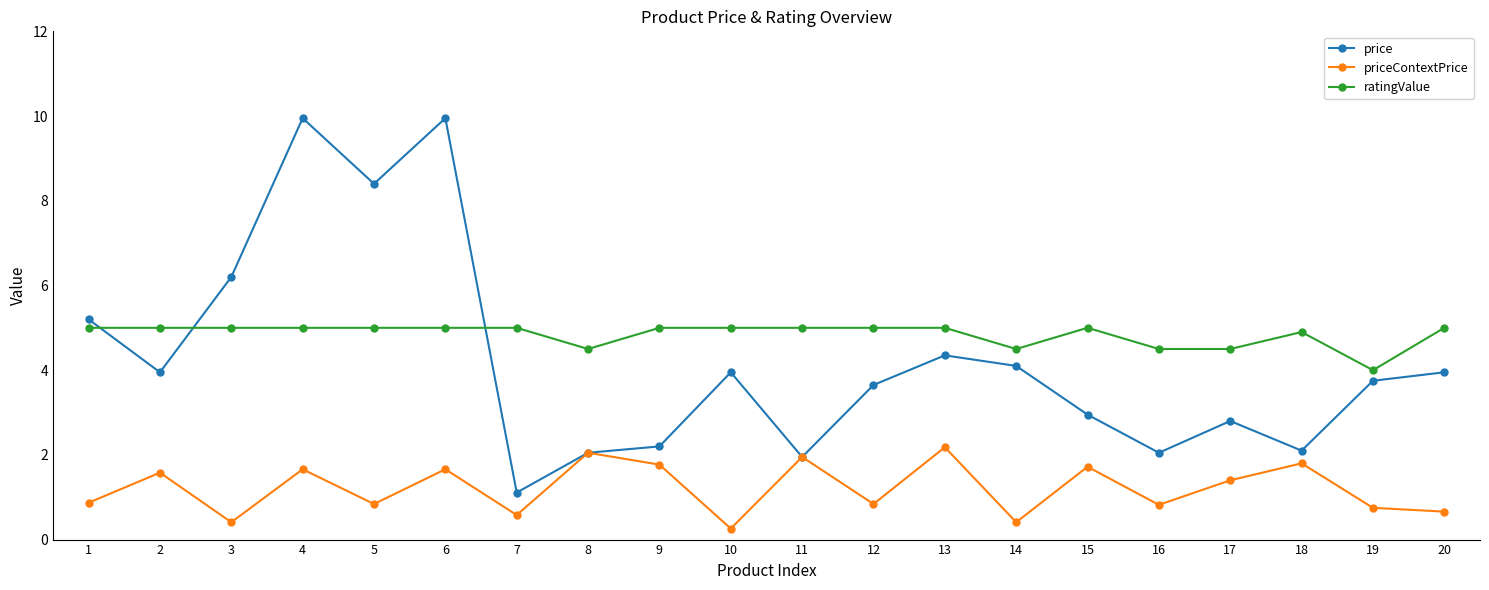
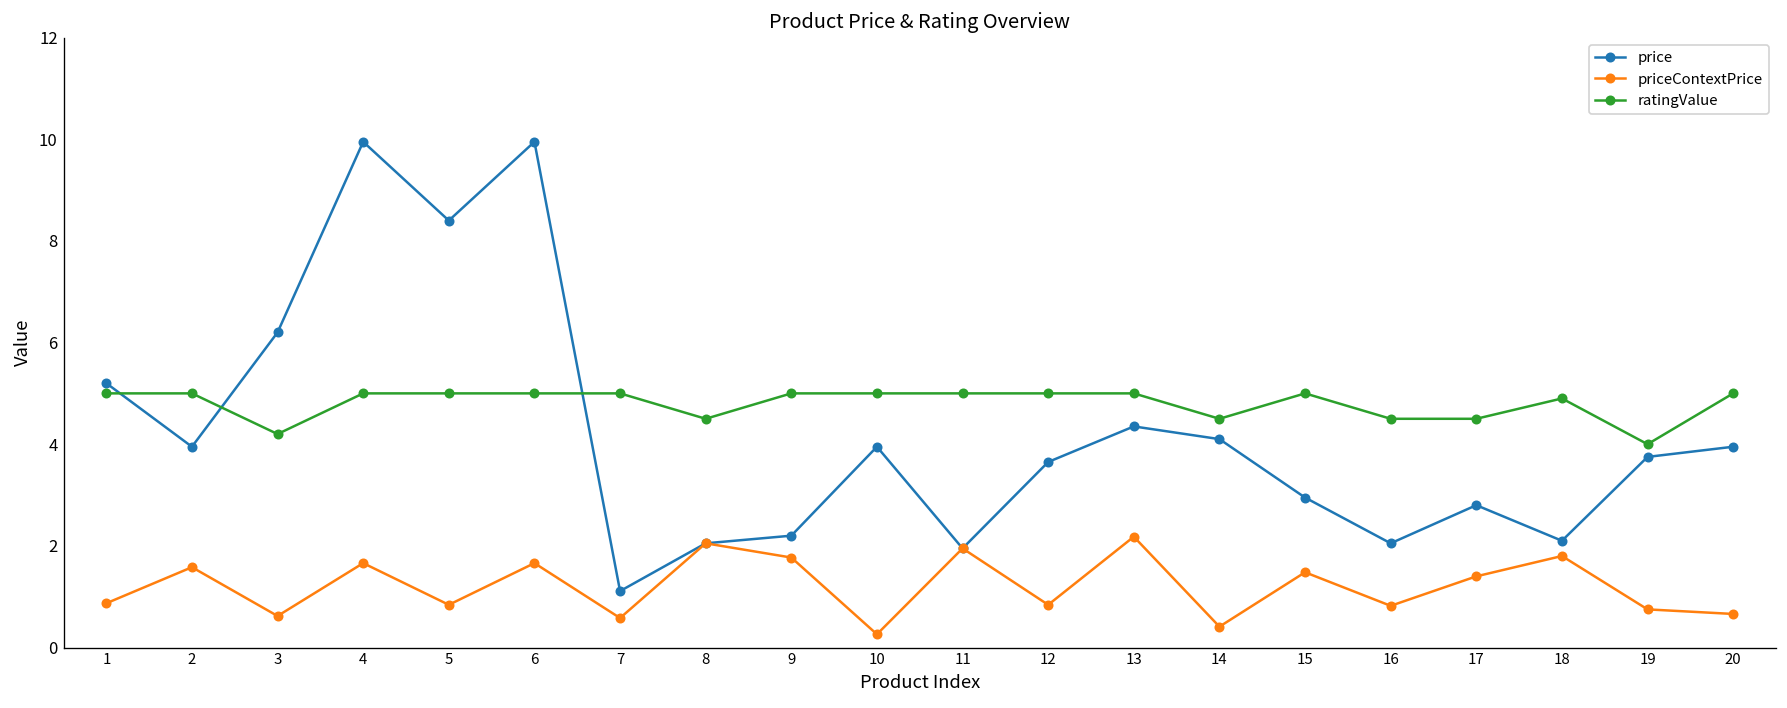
  {
    "price": {
      "1": 5.2,
      "2": 4.0,
      "3": 6.2,
      "4": 10.0,
      "5": 8.4,
      "6": 10.0,
      "7": 1.1,
      "9": 2.2,
      "10": 4.0,
      "12": 3.7,
      "13": 4.4,
      "14": 4.1,
      "15": 3.0,
      "16": 2.1,
      "17": 2.8,
      "18": 2.1,
      "19": 3.8,
      "20": 4.0
    },
    "priceContextPrice": {
      "1": 0.9,
      "2": 1.6,
-     "3": 0.4,
+     "3": 0.6,
      "4": 1.7,
      "5": 0.8,
      "6": 1.7,
      "7": 0.6,
      "9": 1.8,
      "10": 0.3,
      "12": 0.8,
      "13": 2.2,
      "14": 0.4,
-     "15": 1.7,
+     "15": 1.5,
      "16": 0.8,
      "17": 1.4,
      "18": 1.8,
      "19": 0.8,
      "20": 0.7
    },
    "ratingValue": {
      "1": 5.0,
      "2": 5.0,
-     "3": 5.0,
+     "3": 4.2,
      "4": 5.0,
      "5": 5.0,
      "6": 5.0,
      "7": 5.0,
      "8": 4.5,
      "9": 5.0,
      "10": 5.0,
      "11": 5.0,
      "12": 5.0,
      "13": 5.0,
      "14": 4.5,
      "15": 5.0,
      "16": 4.5,
      "17": 4.5,
      "18": 4.9,
      "19": 4.0,
      "20": 5.0
    }
  }
